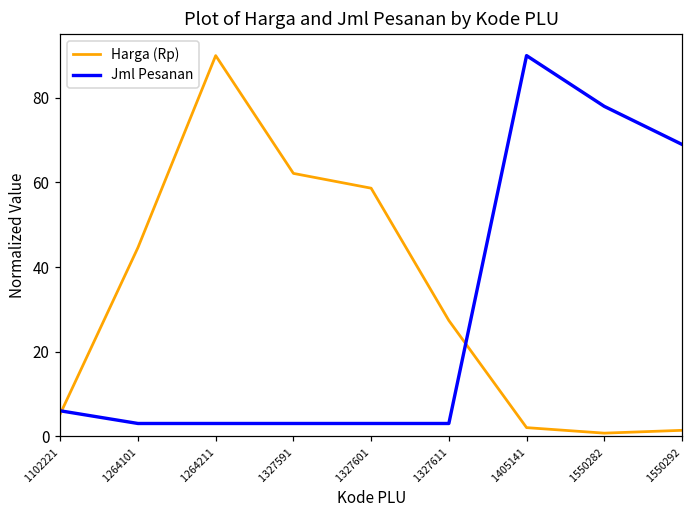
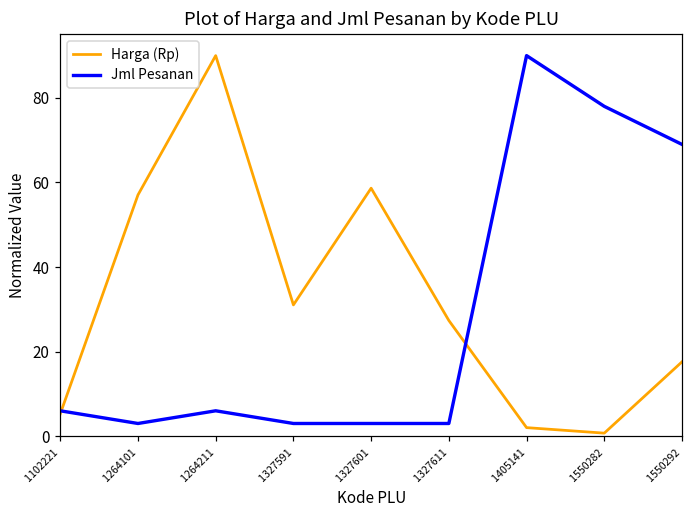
  {
    "Harga (Rp)": {
      "1102221": 5,
-     "1264101": 45,
+     "1264101": 57,
      "1264211": 90,
-     "1327591": 62,
+     "1327591": 31,
      "1327601": 59,
      "1327611": 27,
      "1405141": 2,
      "1550282": 1,
-     "1550292": 1
+     "1550292": 18
    },
    "Jml Pesanan": {
      "1102221": 6,
      "1264101": 3,
-     "1264211": 3,
+     "1264211": 6,
      "1327591": 3,
      "1327601": 3,
      "1327611": 3,
      "1405141": 90,
      "1550282": 78,
      "1550292": 69
    }
  }
